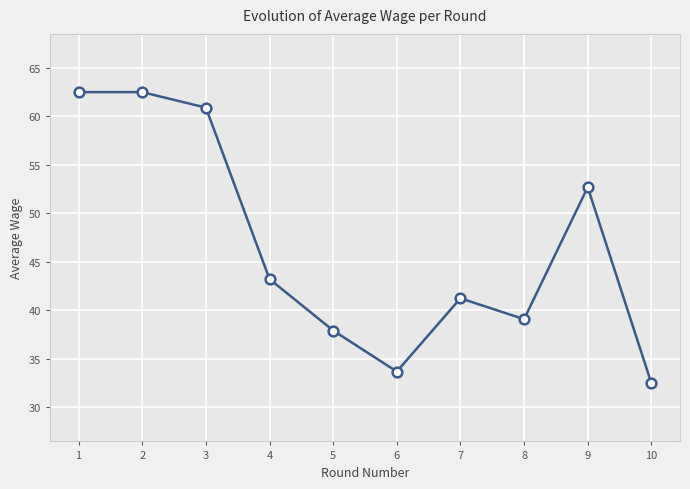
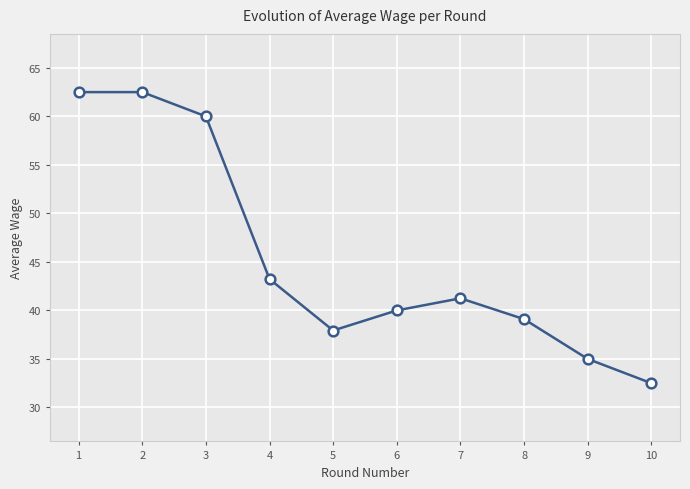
  {
    "1": 63,
    "2": 63,
-   "3": 61,
+   "3": 60,
    "4": 43,
    "5": 38,
-   "6": 34,
+   "6": 40,
    "7": 41,
    "8": 39,
-   "9": 53,
+   "9": 35,
    "10": 33
  }
